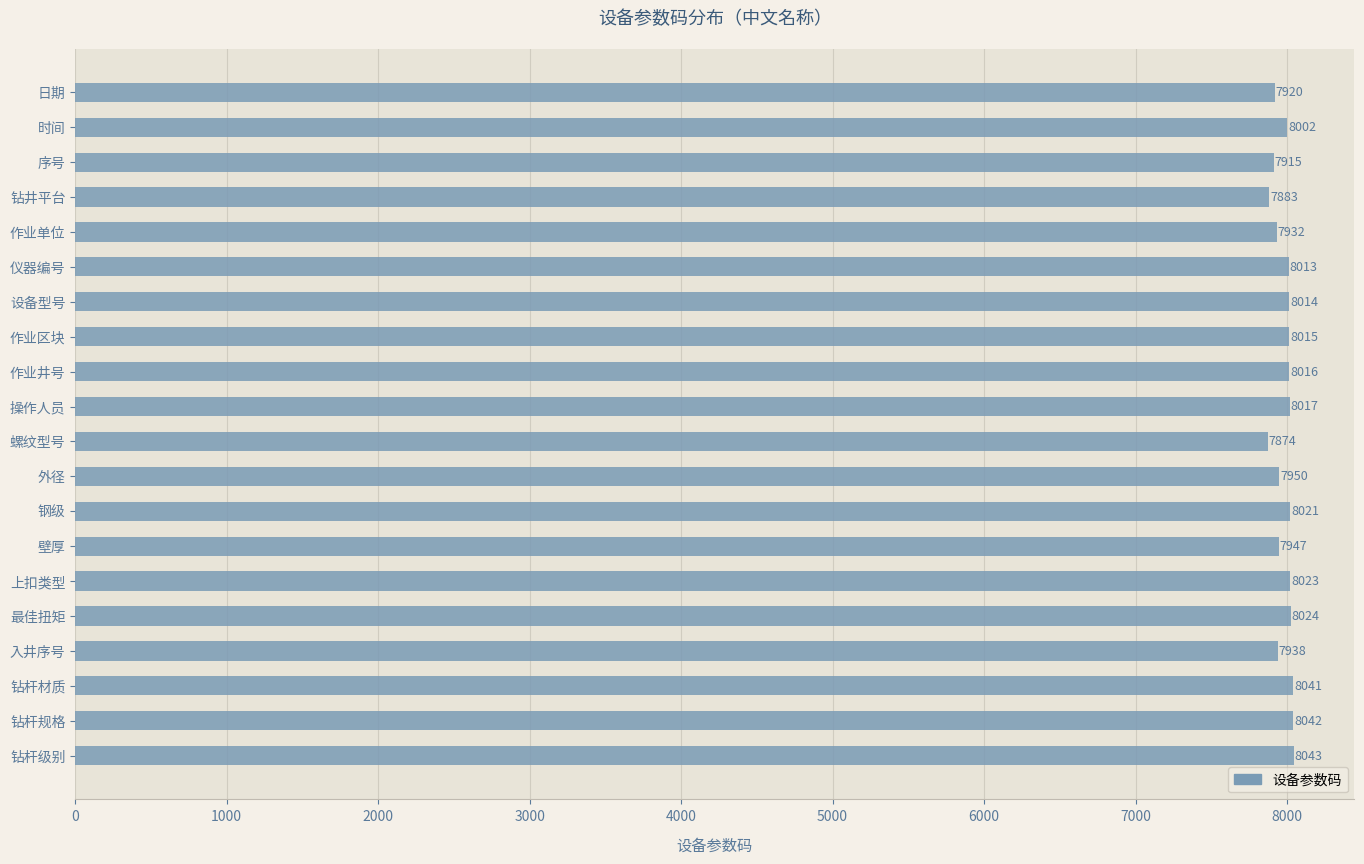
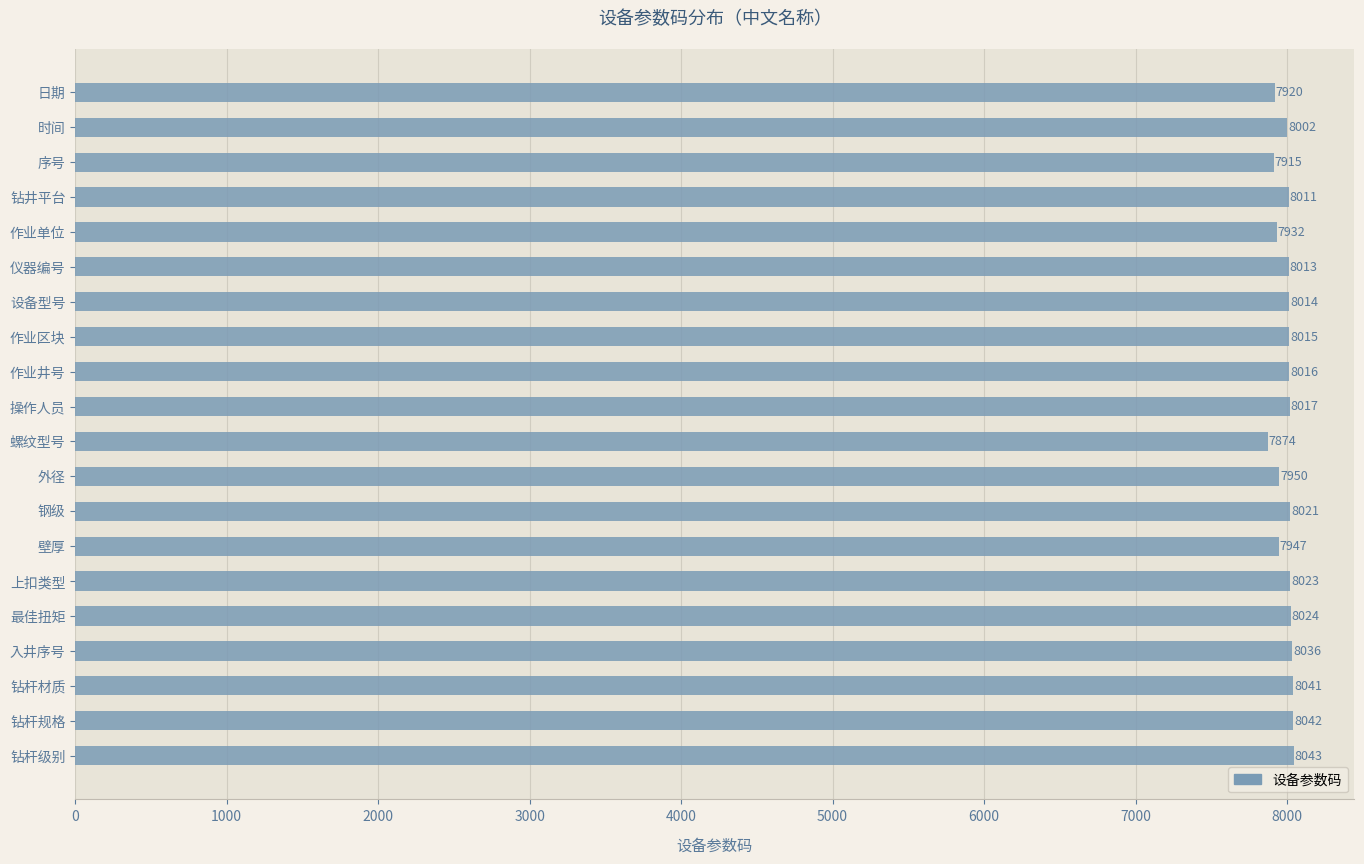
  {
    "日期": 7920,
    "时间": 8002,
    "序号": 7915,
-   "钻井平台": 7883,
+   "钻井平台": 8011,
    "作业单位": 7932,
    "仪器编号": 8013,
    "设备型号": 8014,
    "作业区块": 8015,
    "作业井号": 8016,
    "操作人员": 8017,
    "螺纹型号": 7874,
    "外径": 7950,
    "钢级": 8021,
    "壁厚": 7947,
    "上扣类型": 8023,
    "最佳扭矩": 8024,
-   "入井序号": 7938,
+   "入井序号": 8036,
    "钻杆材质": 8041,
    "钻杆规格": 8042,
    "钻杆级别": 8043
  }
